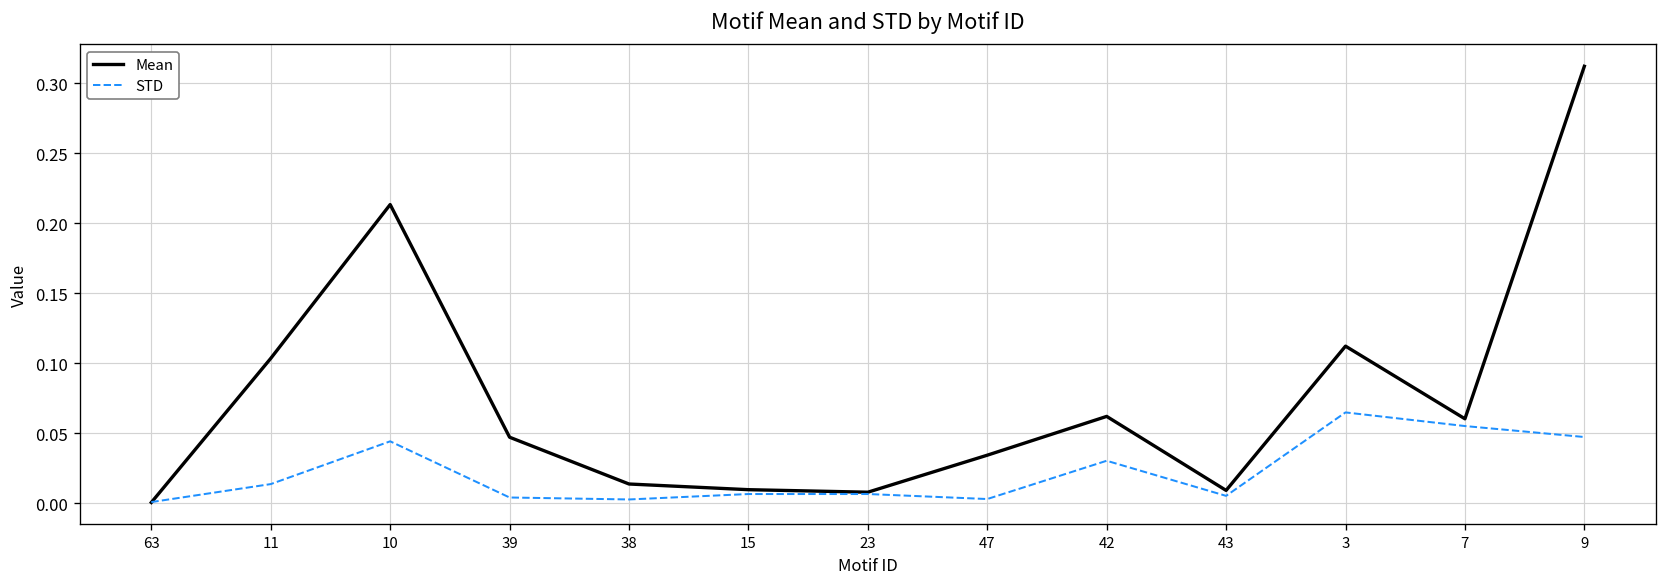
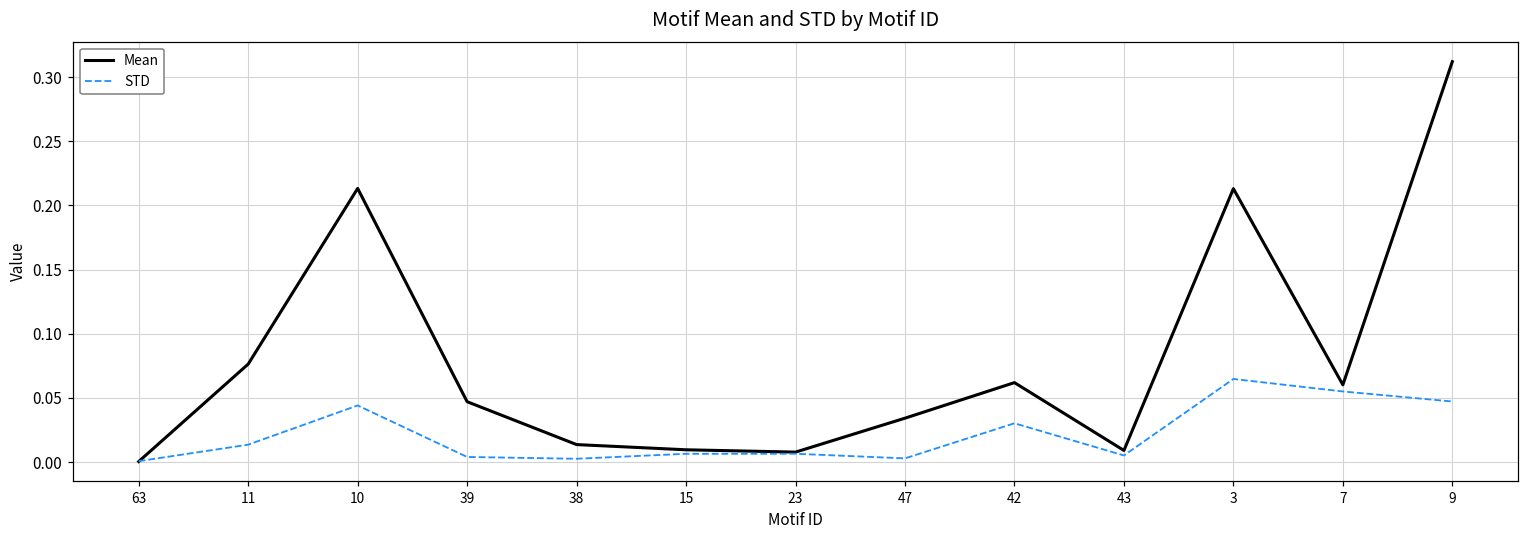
  {
    "Mean": {
-     "11": 0.103,
+     "11": 0.076,
      "10": 0.213,
      "39": 0.047,
      "38": 0.014,
      "15": 0.010,
      "47": 0.034,
      "42": 0.062,
      "43": 0.009,
-     "3": 0.112,
+     "3": 0.213,
      "7": 0.060,
      "9": 0.312
    },
    "STD": {
      "11": 0.014,
      "10": 0.044,
      "39": 0.004,
      "38": 0.003,
      "15": 0.007,
      "47": 0.003,
      "42": 0.030,
      "43": 0.005,
      "3": 0.065,
      "7": 0.055,
      "9": 0.047
    }
  }
